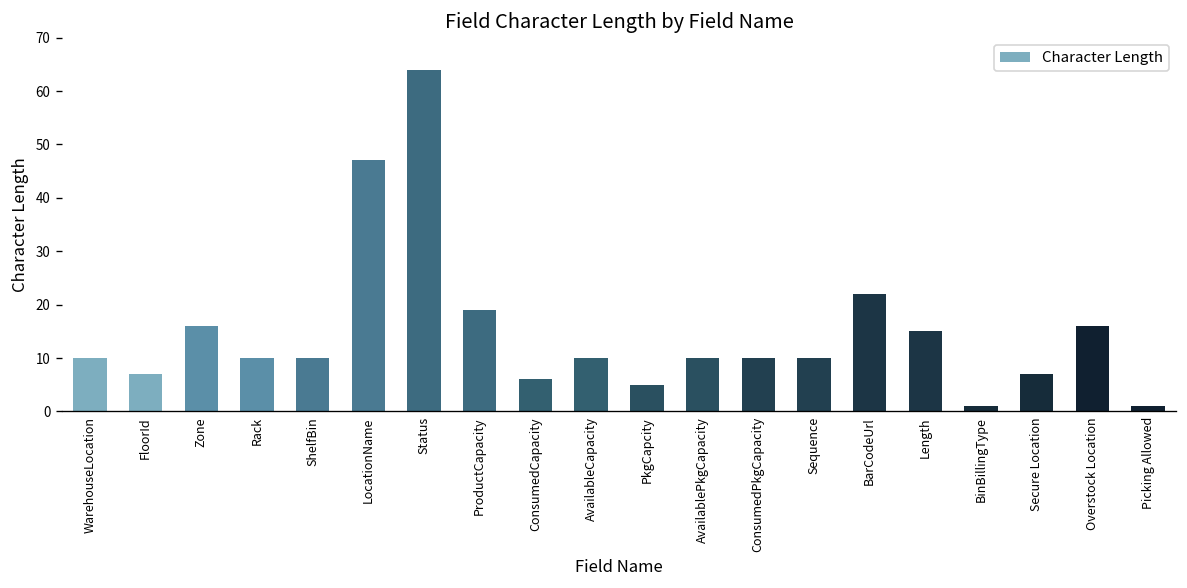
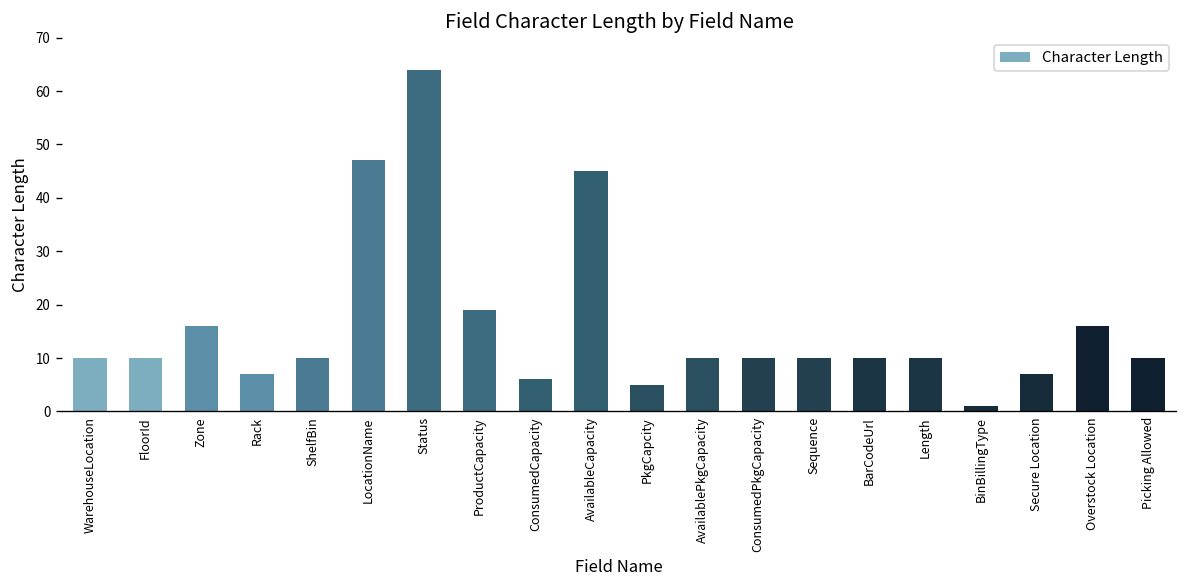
  {
    "WarehouseLocation": 10,
-   "FloorId": 7,
+   "FloorId": 10,
    "Zone": 16,
-   "Rack": 10,
+   "Rack": 7,
    "ShelfBin": 10,
    "LocationName": 47,
    "Status": 64,
    "ProductCapacity": 19,
    "ConsumedCapacity": 6,
-   "AvailableCapacity": 10,
+   "AvailableCapacity": 45,
    "PkgCapcity": 5,
    "AvailablePkgCapacity": 10,
    "ConsumedPkgCapacity": 10,
    "Sequence": 10,
-   "BarCodeUrl": 22,
-   "Length": 15,
+   "BarCodeUrl": 10,
+   "Length": 10,
    "BinBillingType": 1,
    "Secure Location": 7,
    "Overstock Location": 16,
-   "Picking Allowed": 1
+   "Picking Allowed": 10
  }
